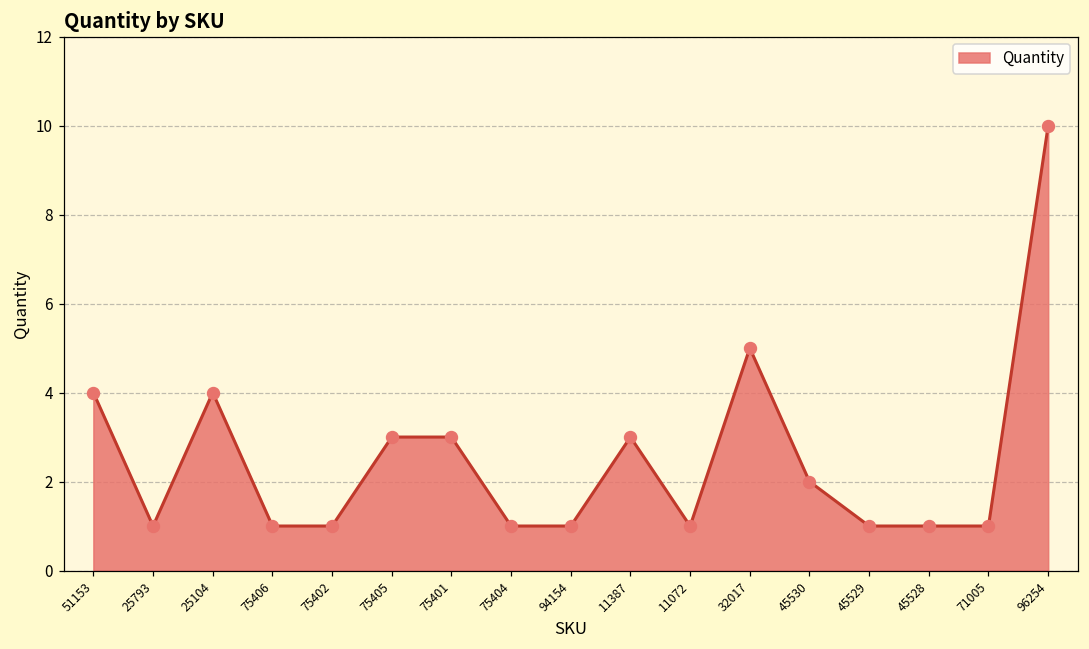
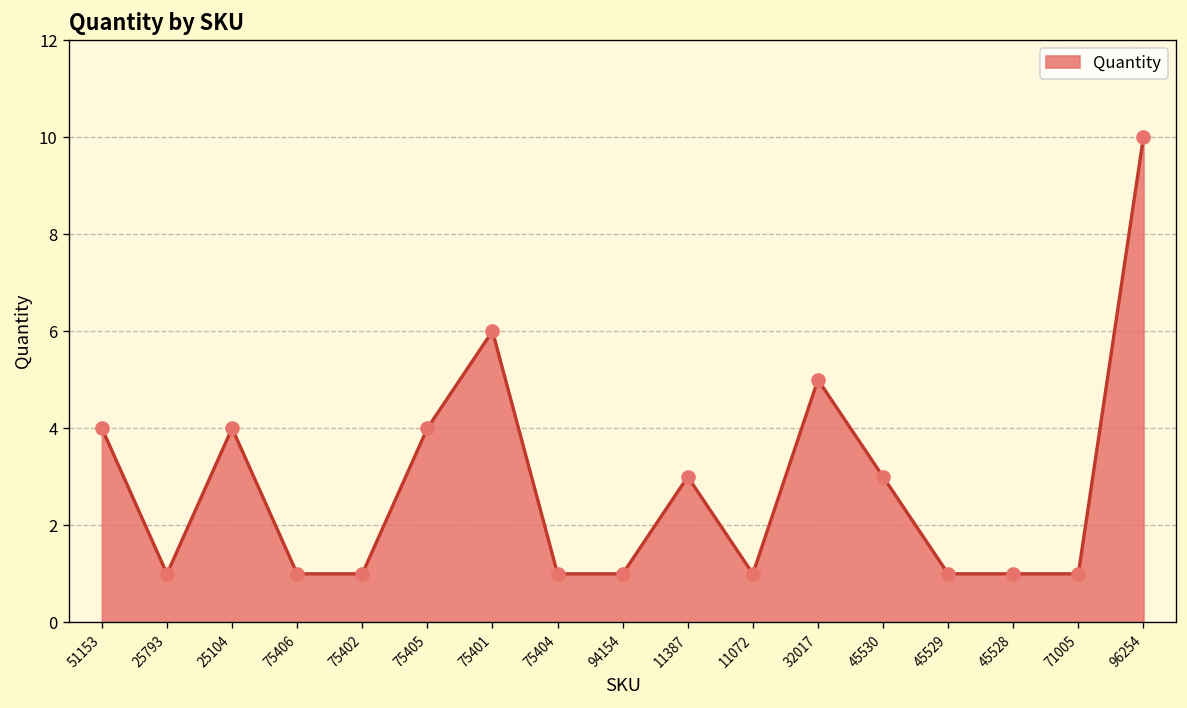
  {
    "51153": 4,
    "25793": 1,
    "25104": 4,
    "75406": 1,
    "75402": 1,
-   "75405": 3,
-   "75401": 3,
+   "75405": 4,
+   "75401": 6,
    "75404": 1,
    "94154": 1,
    "11387": 3,
    "11072": 1,
    "32017": 5,
-   "45530": 2,
+   "45530": 3,
    "45529": 1,
    "45528": 1,
    "71005": 1,
    "96254": 10
  }
